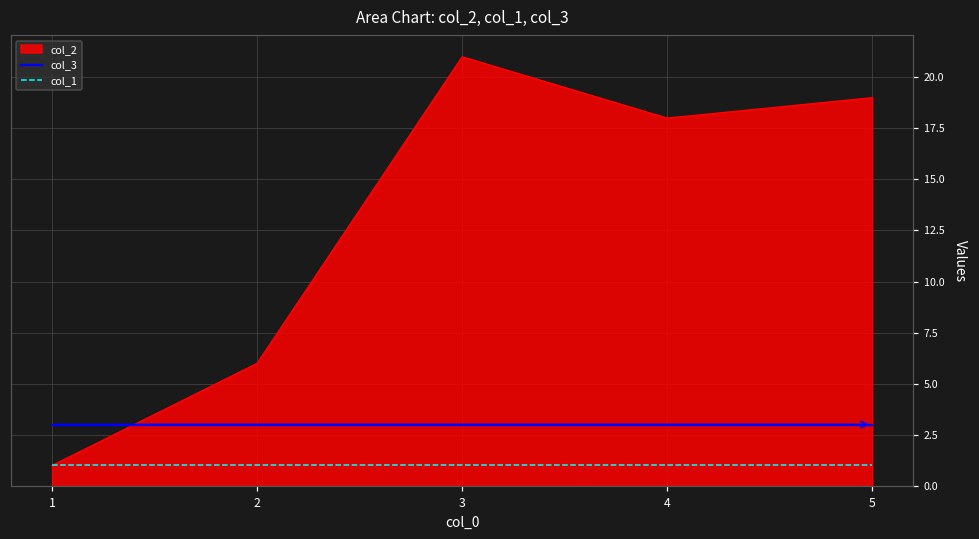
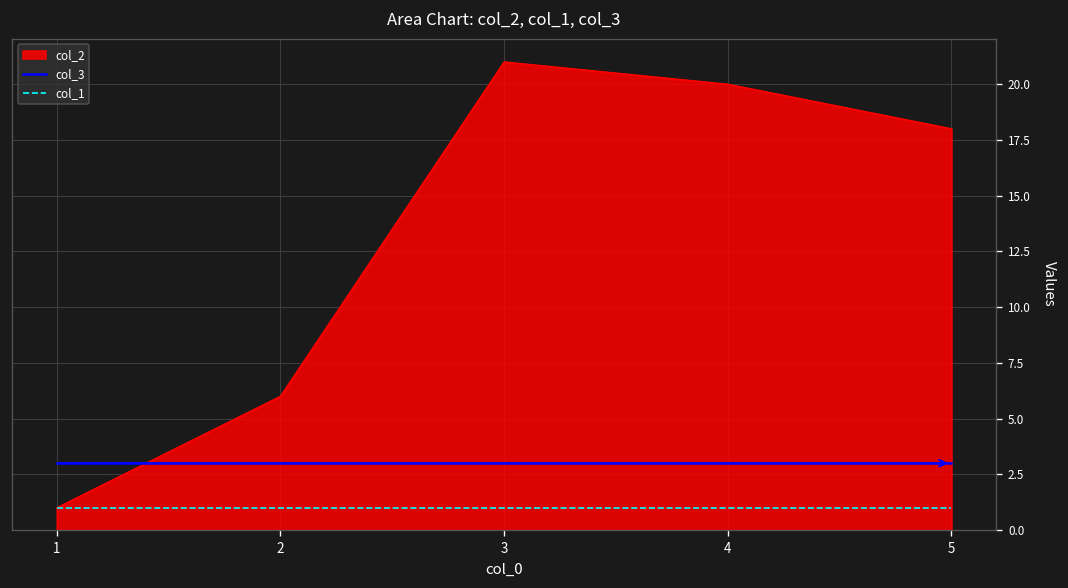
  {
    "col_2": {
      "2": 6,
      "3": 21,
-     "4": 18,
-     "5": 19
+     "4": 20,
+     "5": 18
    },
    "col_3": {
      "1": 3,
      "2": 3,
      "3": 3,
      "4": 3,
      "5": 3
    },
    "col_1": {
      "2": 1,
      "3": 1,
      "4": 1,
      "5": 1
    }
  }
